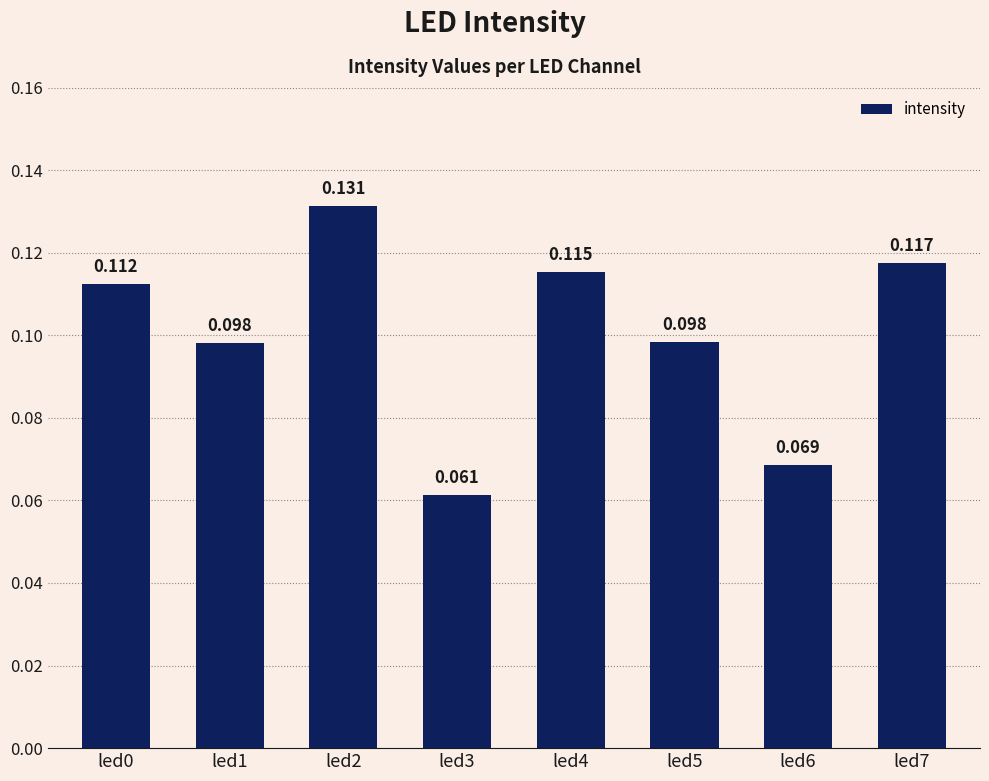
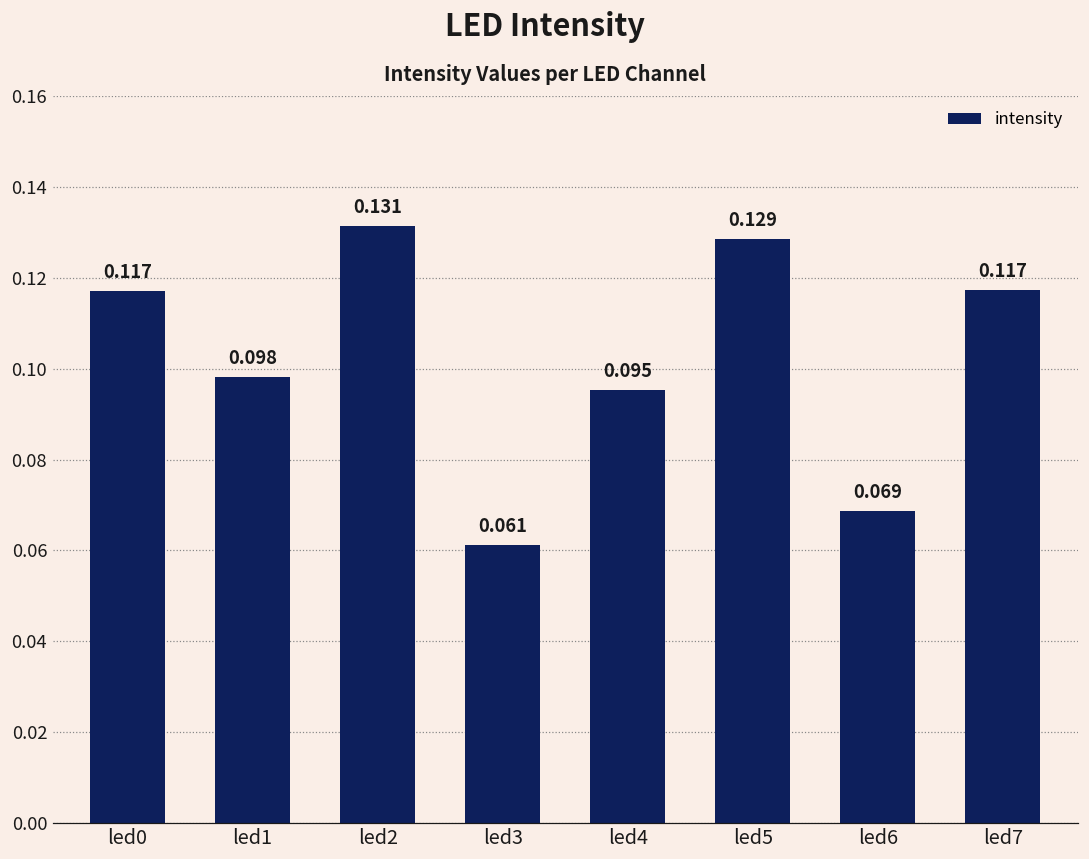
  {
-   "led0": 0.112,
+   "led0": 0.117,
    "led1": 0.098,
    "led2": 0.131,
    "led3": 0.061,
-   "led4": 0.115,
-   "led5": 0.098,
+   "led4": 0.095,
+   "led5": 0.129,
    "led6": 0.069,
    "led7": 0.117
  }
